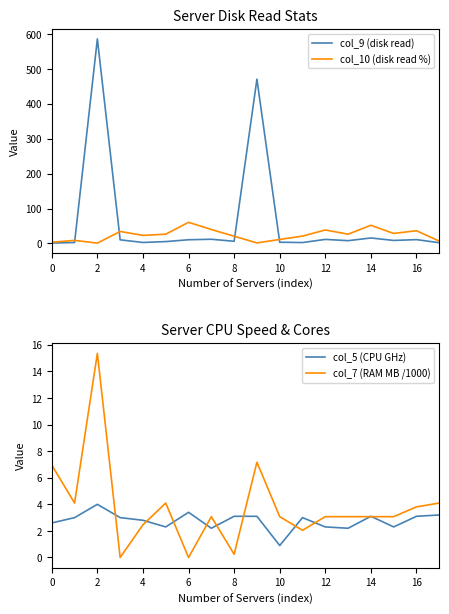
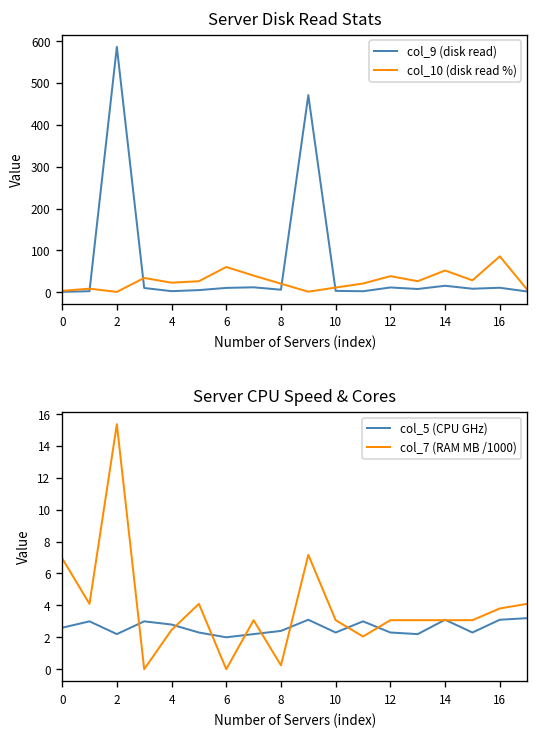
  {
    "Server Disk Read Stats": {
      "col_9 (disk read)": {
        "2": 590,
        "4": 0,
        "6": 10,
        "8": 10,
        "10": 0,
        "12": 10,
        "14": 20,
        "16": 10
      },
      "col_10 (disk read %)": {
        "2": 0,
        "4": 20,
        "6": 60,
        "8": 20,
        "10": 10,
        "12": 40,
        "14": 50,
-       "16": 40
+       "16": 90
      }
    },
    "Server CPU Speed & Cores": {
      "col_5 (CPU GHz)": {
        "0": 2.6,
-       "2": 4.0,
+       "2": 2.2,
        "4": 2.8,
-       "6": 3.4,
-       "8": 3.1,
-       "10": 0.9,
+       "6": 2.0,
+       "8": 2.4,
+       "10": 2.3,
        "12": 2.3,
        "16": 3.1
      },
      "col_7 (RAM MB /1000)": {
        "0": 7.0,
        "2": 15.4,
        "4": 2.5,
        "6": 0.0,
        "8": 0.2,
        "10": 3.1,
        "12": 3.1,
        "16": 3.8
      }
    }
  }
